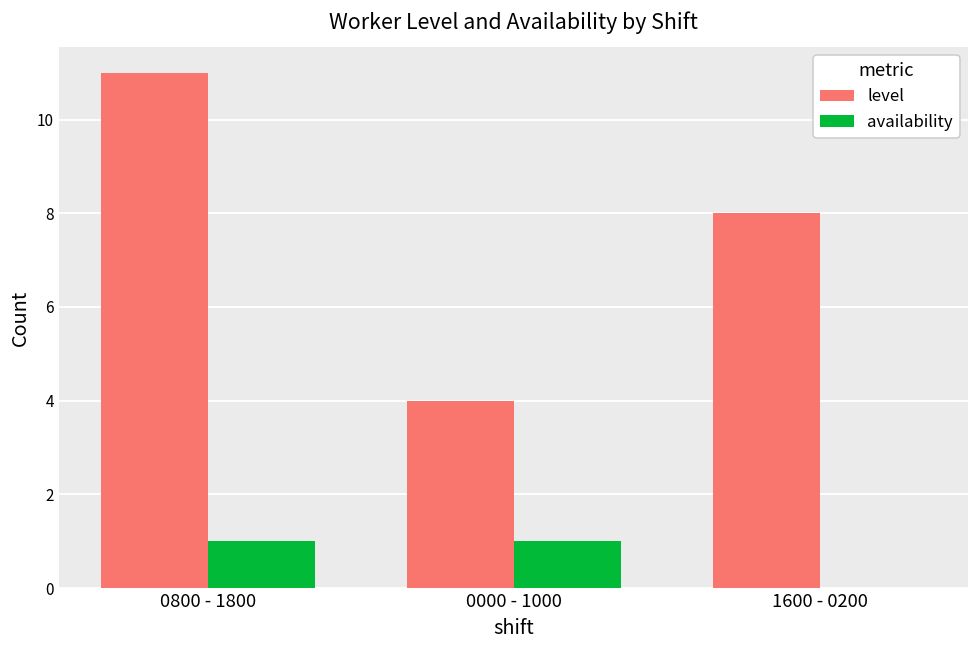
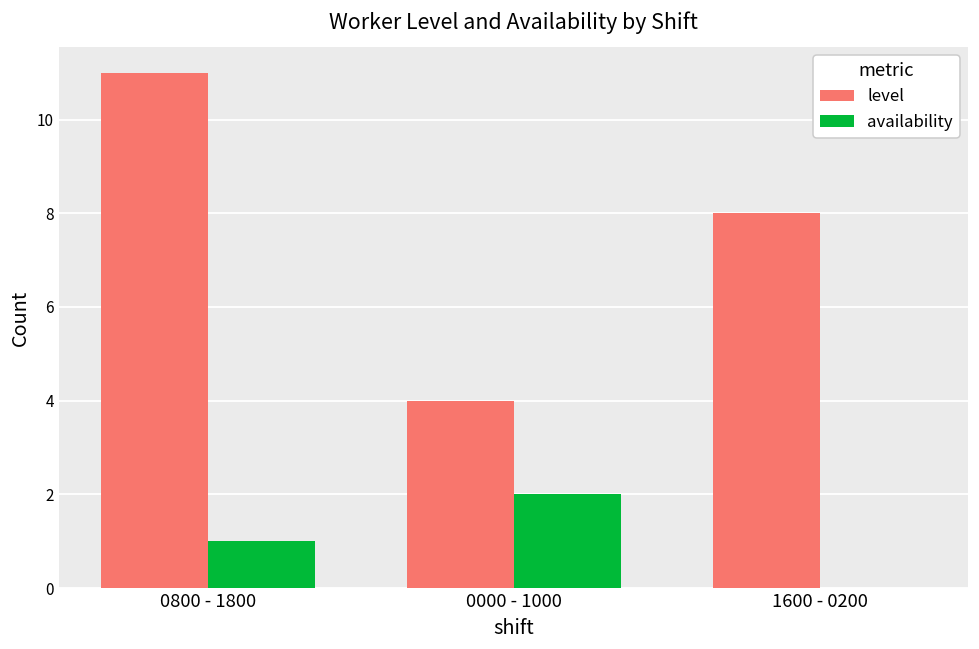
  {
    "level": {
      "0800 - 1800": 11,
      "0000 - 1000": 4,
      "1600 - 0200": 8
    },
    "availability": {
      "0800 - 1800": 1,
-     "0000 - 1000": 1,
+     "0000 - 1000": 2,
      "1600 - 0200": 0
    }
  }
